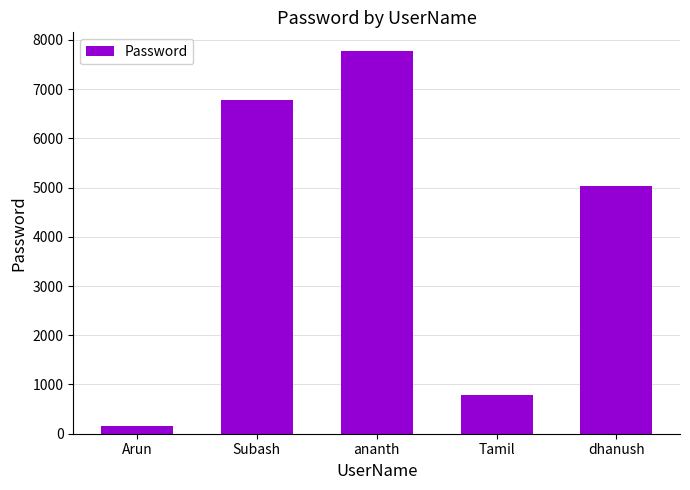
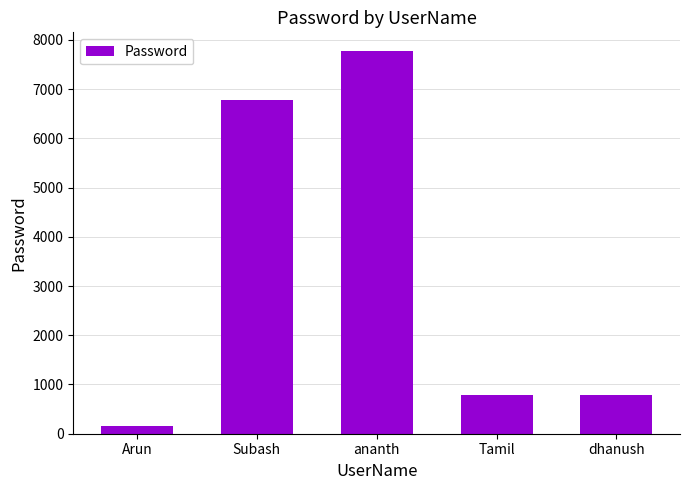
  {
    "Arun": 200,
    "Subash": 6800,
    "ananth": 7800,
    "Tamil": 800,
-   "dhanush": 5000
+   "dhanush": 800
  }
